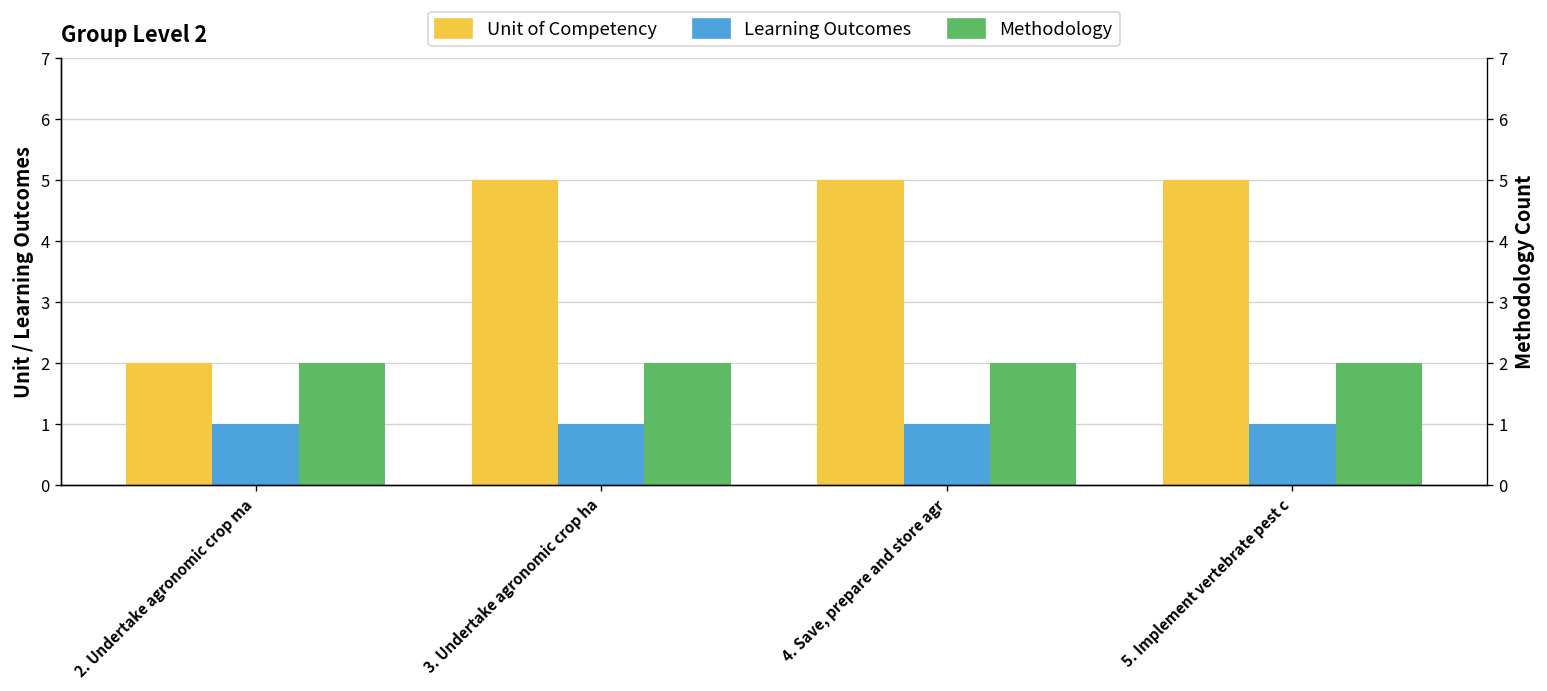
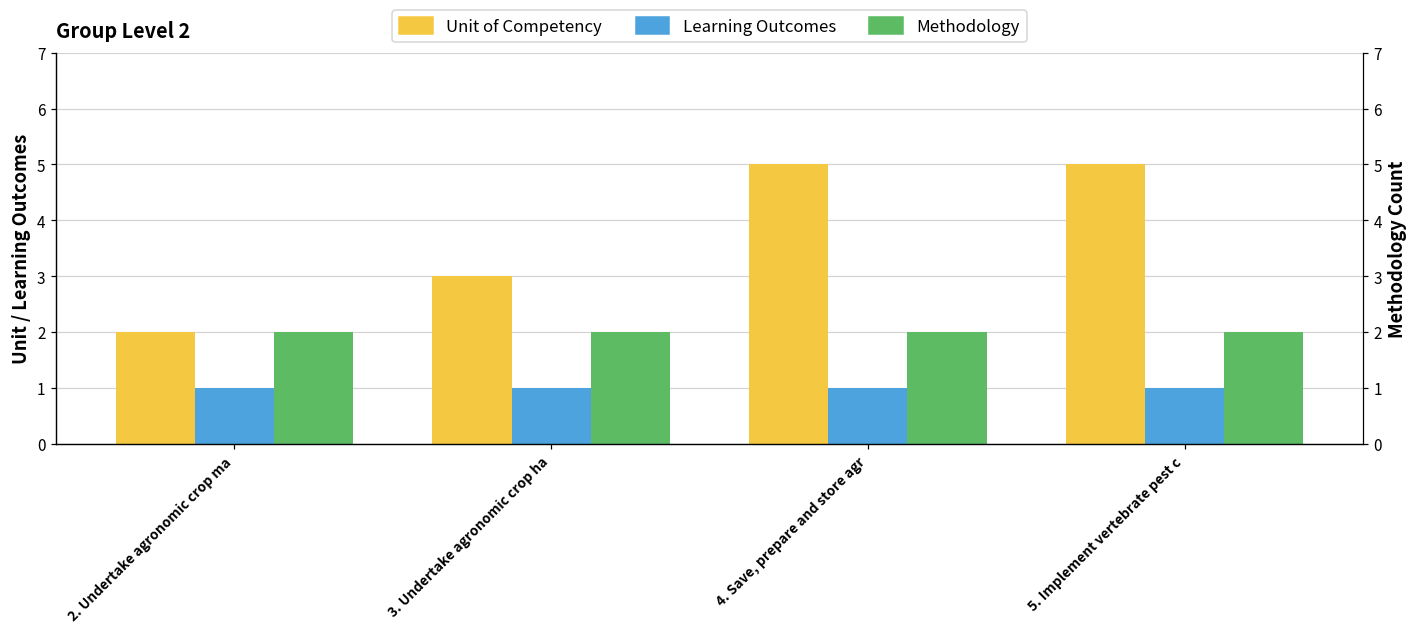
  {
    "Unit of Competency": {
      "2. Undertake agronomic crop ma": 2,
-     "3. Undertake agronomic crop ha": 5,
+     "3. Undertake agronomic crop ha": 3,
      "4. Save, prepare and store agr": 5,
      "5. Implement vertebrate pest c": 5
    },
    "Learning Outcomes": {
      "2. Undertake agronomic crop ma": 1,
      "3. Undertake agronomic crop ha": 1,
      "4. Save, prepare and store agr": 1,
      "5. Implement vertebrate pest c": 1
    },
    "Methodology": {
      "2. Undertake agronomic crop ma": 2,
      "3. Undertake agronomic crop ha": 2,
      "4. Save, prepare and store agr": 2,
      "5. Implement vertebrate pest c": 2
    }
  }
